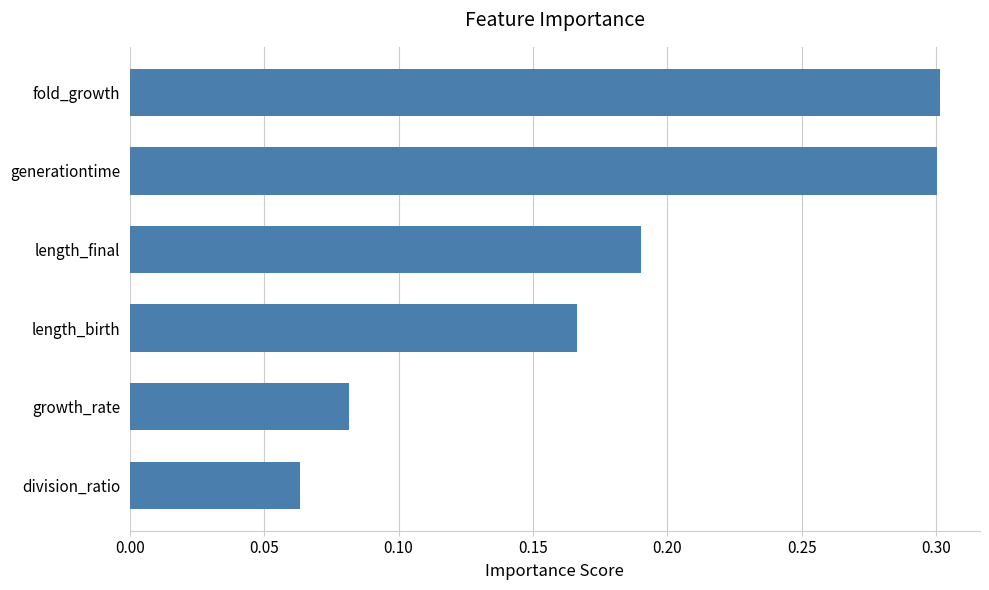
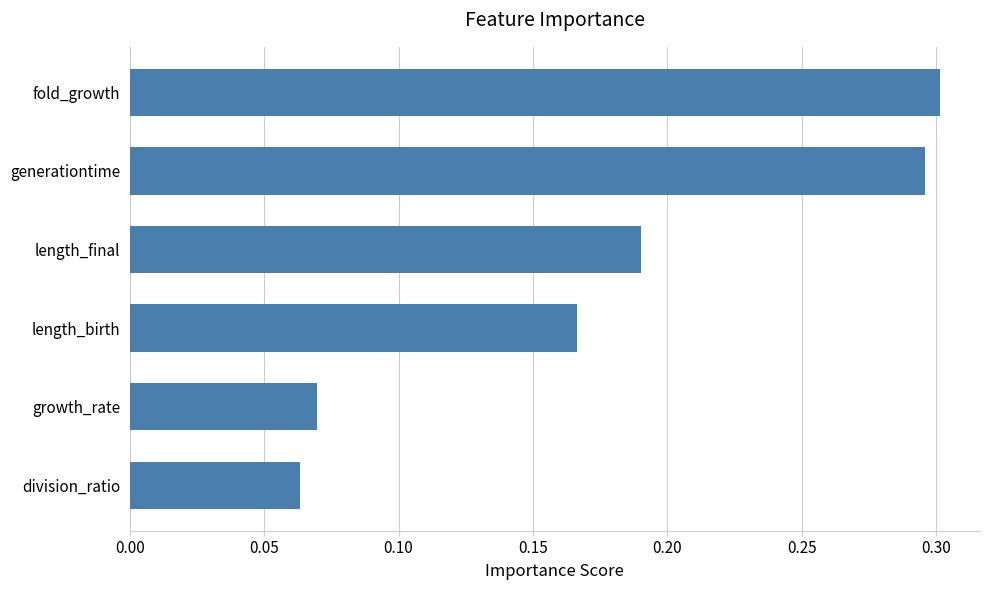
  {
    "fold_growth": 0.301,
-   "generationtime": 0.300,
+   "generationtime": 0.296,
    "length_final": 0.190,
    "length_birth": 0.167,
-   "growth_rate": 0.082,
+   "growth_rate": 0.070,
    "division_ratio": 0.063
  }
